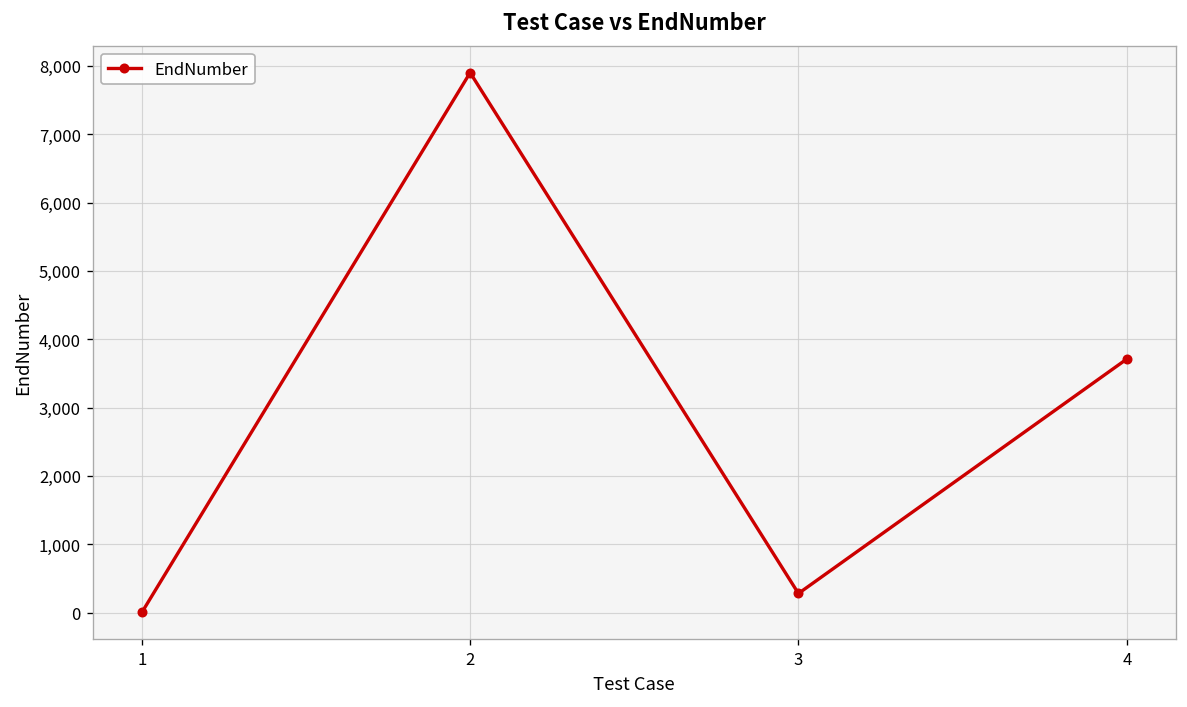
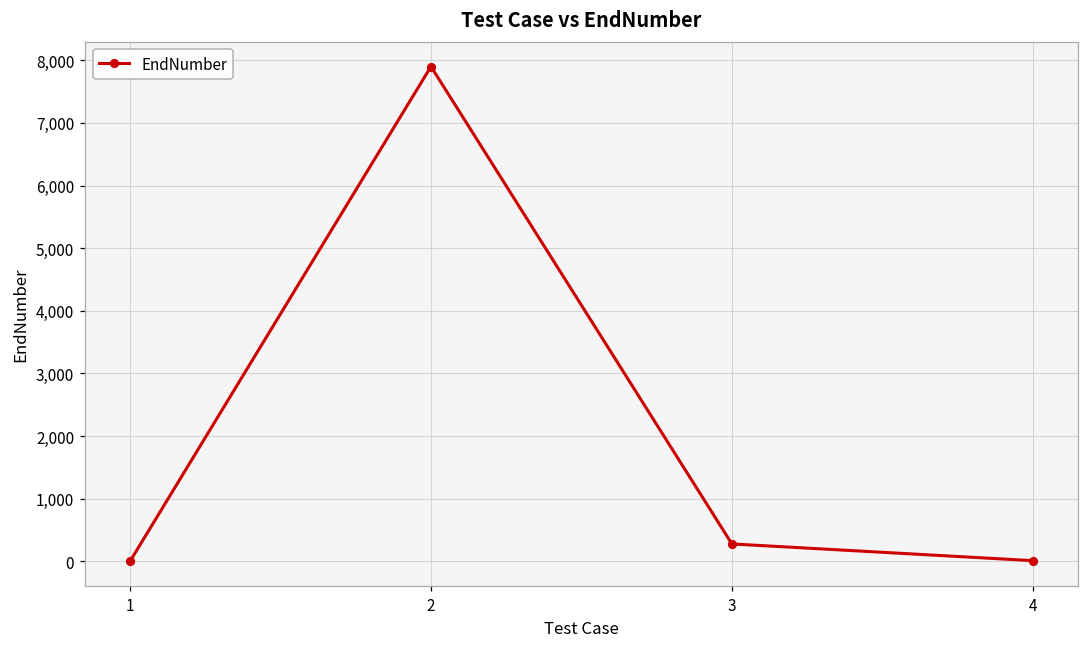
  {
    "1": "0",
    "2": "7,900",
    "3": "300",
-   "4": "3,700"
+   "4": "0"
  }
